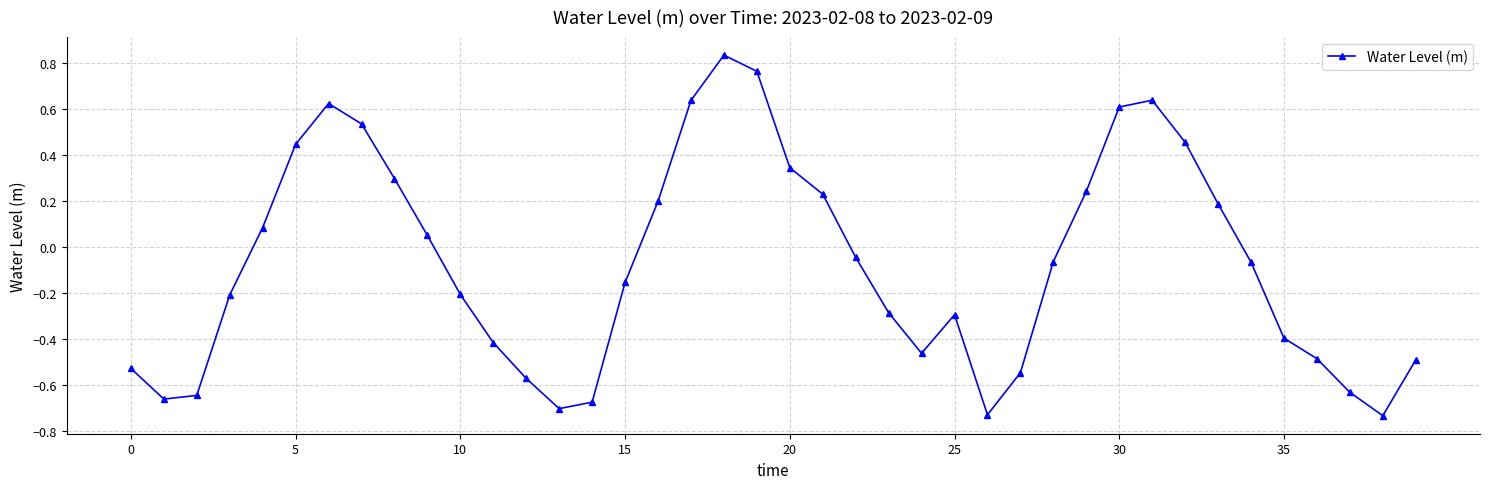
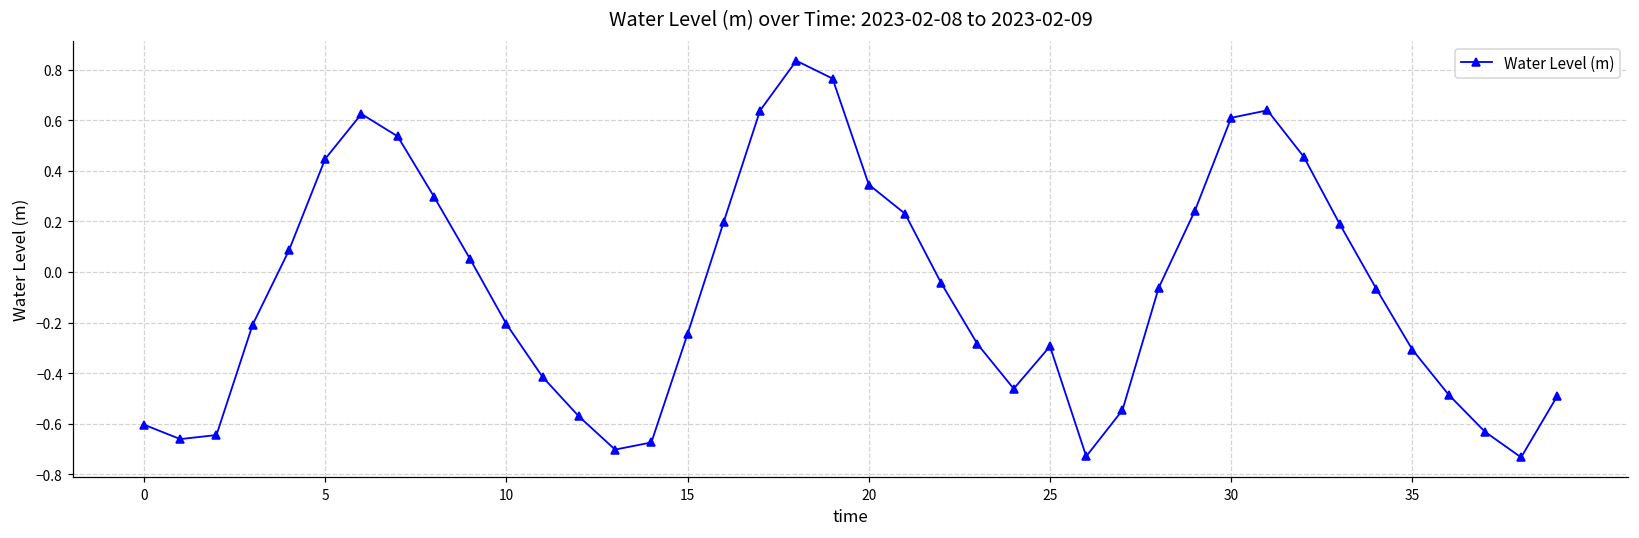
  {
-   "0": -0.53,
+   "0": -0.60,
    "5": 0.45,
    "10": -0.21,
-   "15": -0.15,
+   "15": -0.25,
    "20": 0.35,
    "25": -0.29,
    "30": 0.61,
-   "35": -0.40
+   "35": -0.31
  }
